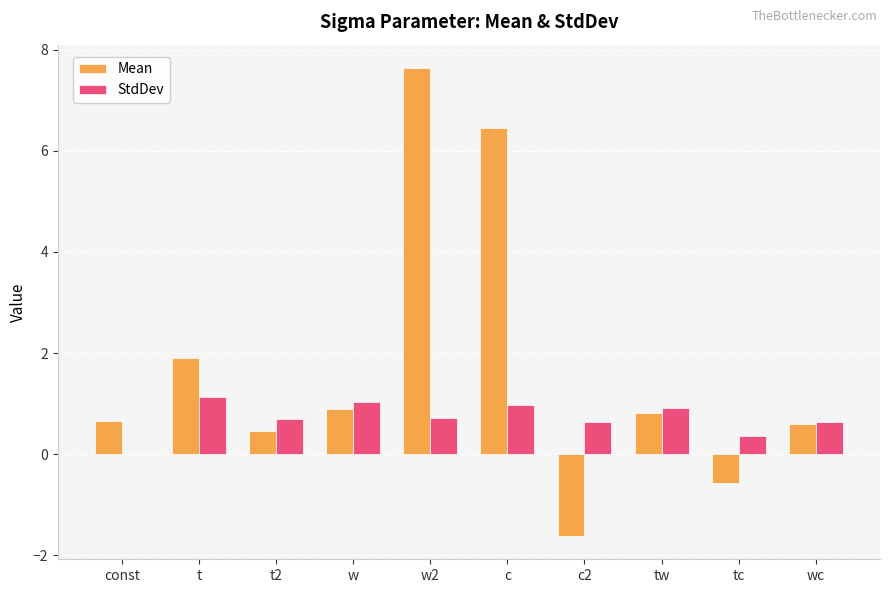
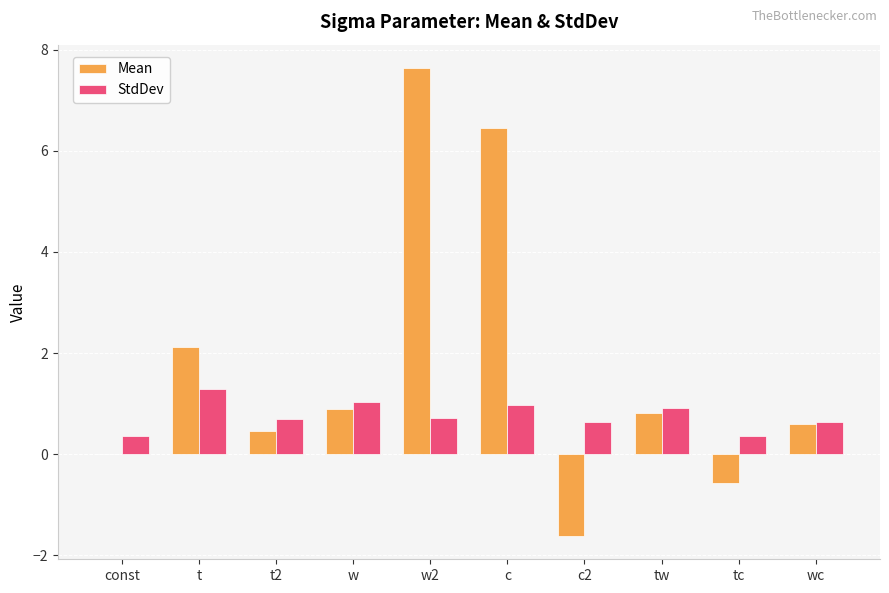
  {
    "Mean": {
-     "const": 0.7,
-     "t": 1.9,
+     "const": 0.0,
+     "t": 2.1,
      "t2": 0.5,
      "w": 0.9,
      "w2": 7.6,
      "c": 6.4,
      "c2": -1.6,
      "tw": 0.8,
      "tc": -0.6,
      "wc": 0.6
    },
    "StdDev": {
-     "const": 0.0,
-     "t": 1.1,
+     "const": 0.4,
+     "t": 1.3,
      "t2": 0.7,
      "w": 1.0,
      "w2": 0.7,
      "c": 1.0,
      "c2": 0.6,
      "tw": 0.9,
      "tc": 0.4,
      "wc": 0.6
    }
  }
